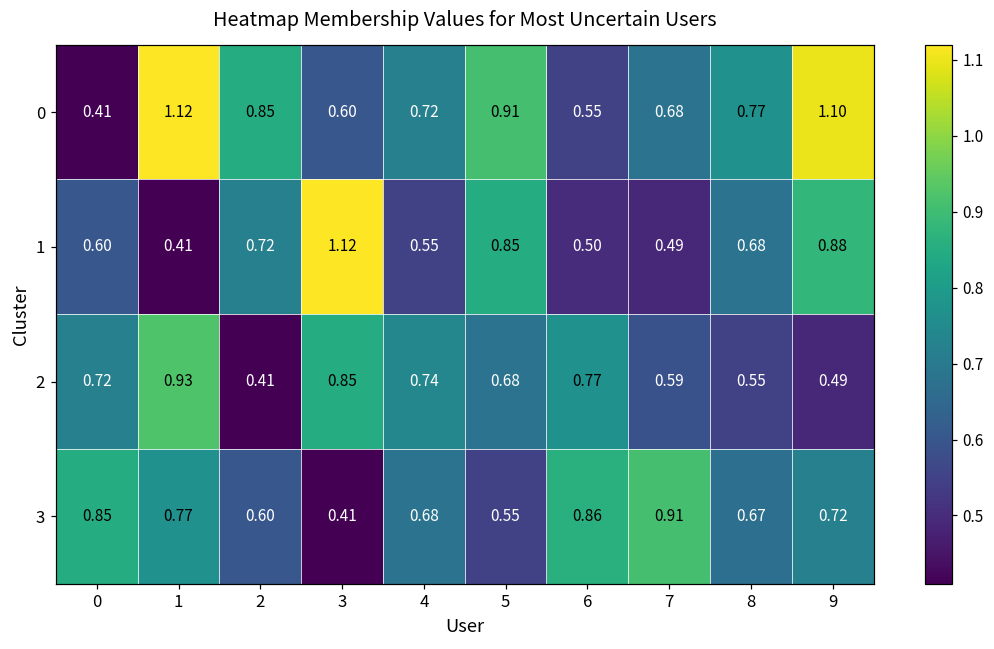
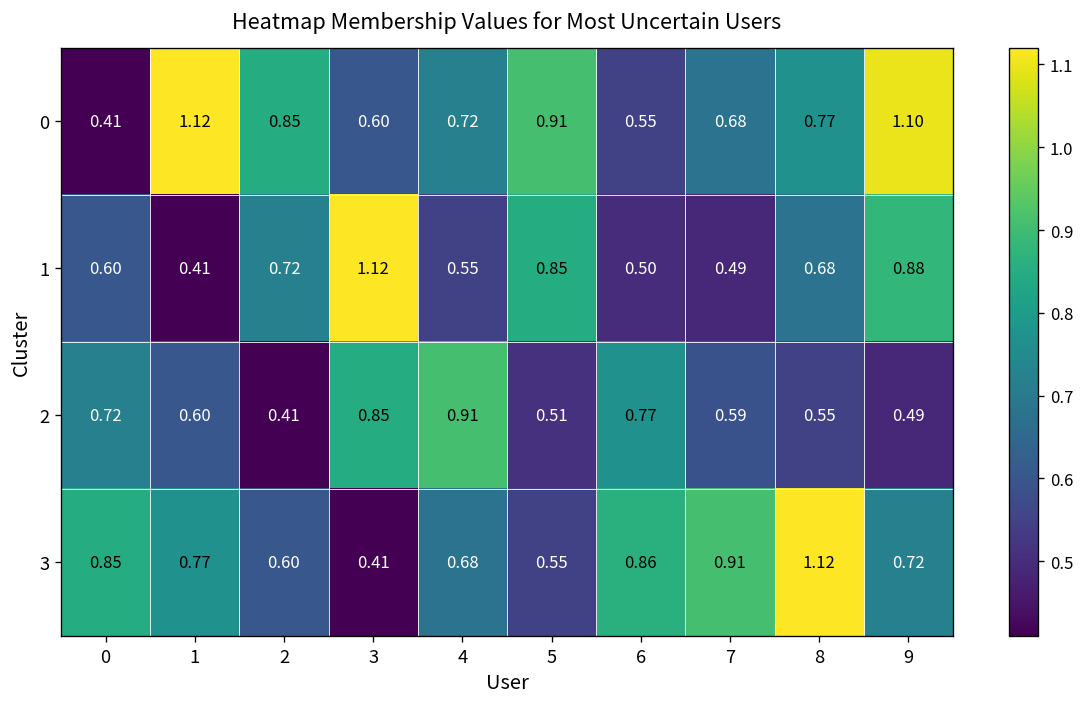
  {
    "0": {
      "0": 0.41,
      "1": 1.12,
      "2": 0.85,
      "3": 0.60,
      "4": 0.72,
      "5": 0.91,
      "6": 0.55,
      "7": 0.68,
      "8": 0.77,
      "9": 1.10
    },
    "1": {
      "0": 0.60,
      "1": 0.41,
      "2": 0.72,
      "3": 1.12,
      "4": 0.55,
      "5": 0.85,
      "6": 0.50,
      "7": 0.49,
      "8": 0.68,
      "9": 0.88
    },
    "2": {
      "0": 0.72,
-     "1": 0.93,
+     "1": 0.60,
      "2": 0.41,
      "3": 0.85,
-     "4": 0.74,
-     "5": 0.68,
+     "4": 0.91,
+     "5": 0.51,
      "6": 0.77,
      "7": 0.59,
      "8": 0.55,
      "9": 0.49
    },
    "3": {
      "0": 0.85,
      "1": 0.77,
      "2": 0.60,
      "3": 0.41,
      "4": 0.68,
      "5": 0.55,
      "6": 0.86,
      "7": 0.91,
-     "8": 0.67,
+     "8": 1.12,
      "9": 0.72
    }
  }
